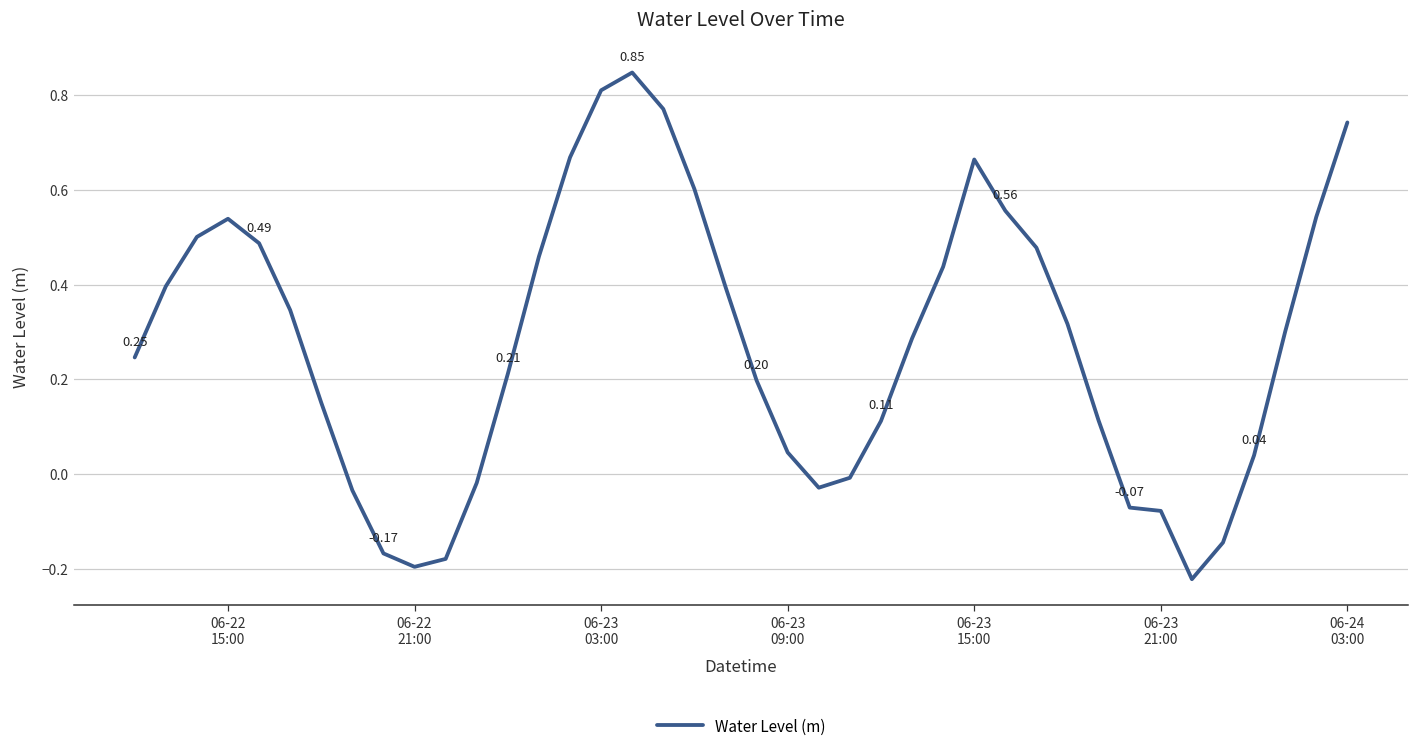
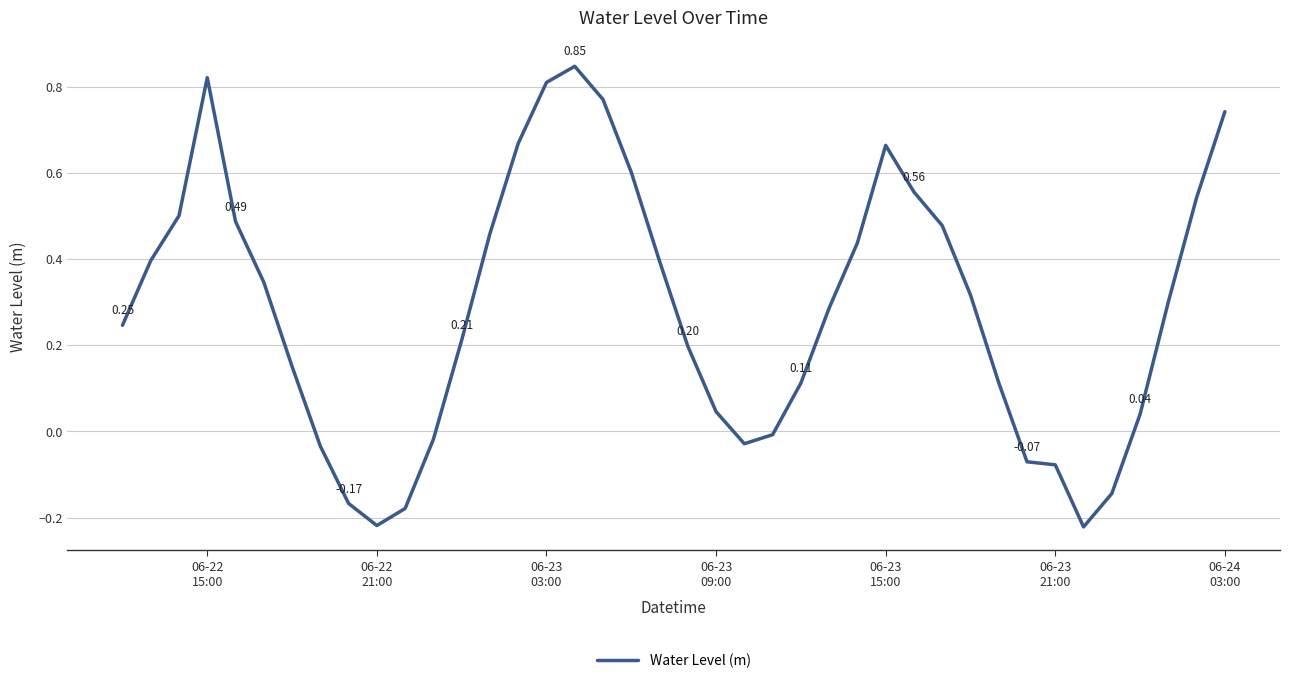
  {
-   "06-22 15:00": 0.54,
-   "06-22 21:00": -0.20,
+   "06-22 15:00": 0.82,
+   "06-22 21:00": -0.22,
    "06-23 03:00": 0.81,
    "06-23 09:00": 0.05,
    "06-23 15:00": 0.66,
    "06-23 21:00": -0.08,
    "06-24 03:00": 0.74
  }
